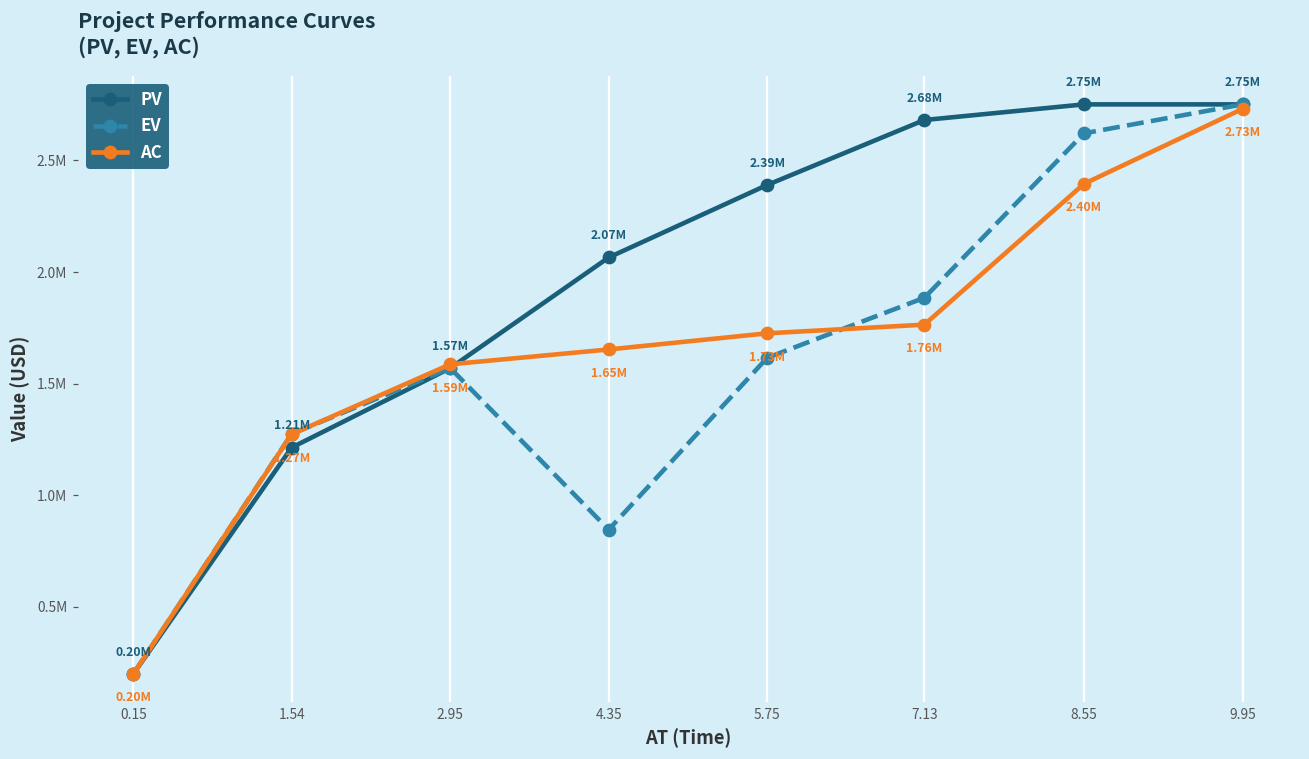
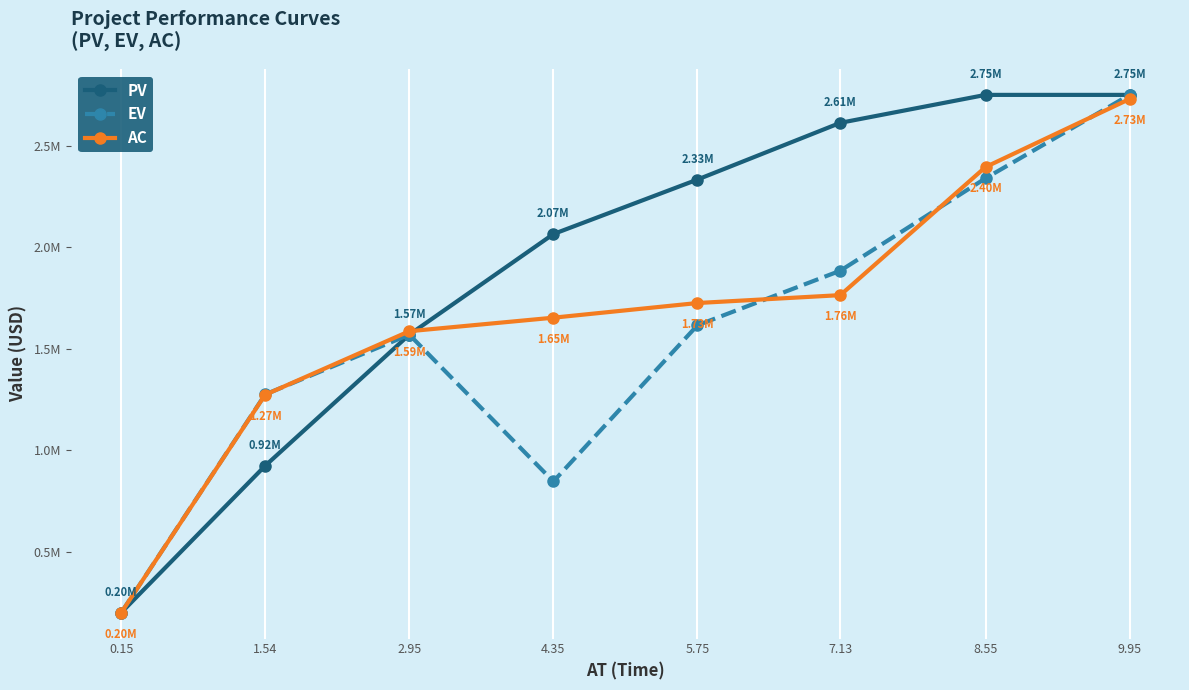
  {
    "PV": {
-     "1.54": "1.21M",
+     "1.54": "0.92M",
      "4.35": "2.07M",
-     "5.75": "2.39M",
-     "7.13": "2.68M",
+     "5.75": "2.33M",
+     "7.13": "2.61M",
      "8.55": "2.75M"
    },
    "EV": {
      "4.35": "850000",
      "7.13": "1880000",
-     "8.55": "2620000"
+     "8.55": "2340000"
    },
    "AC": {
      "2.95": "1.59M",
      "4.35": "1.65M",
      "7.13": "1.76M",
      "8.55": "2.40M",
      "9.95": "2.73M"
    }
  }
